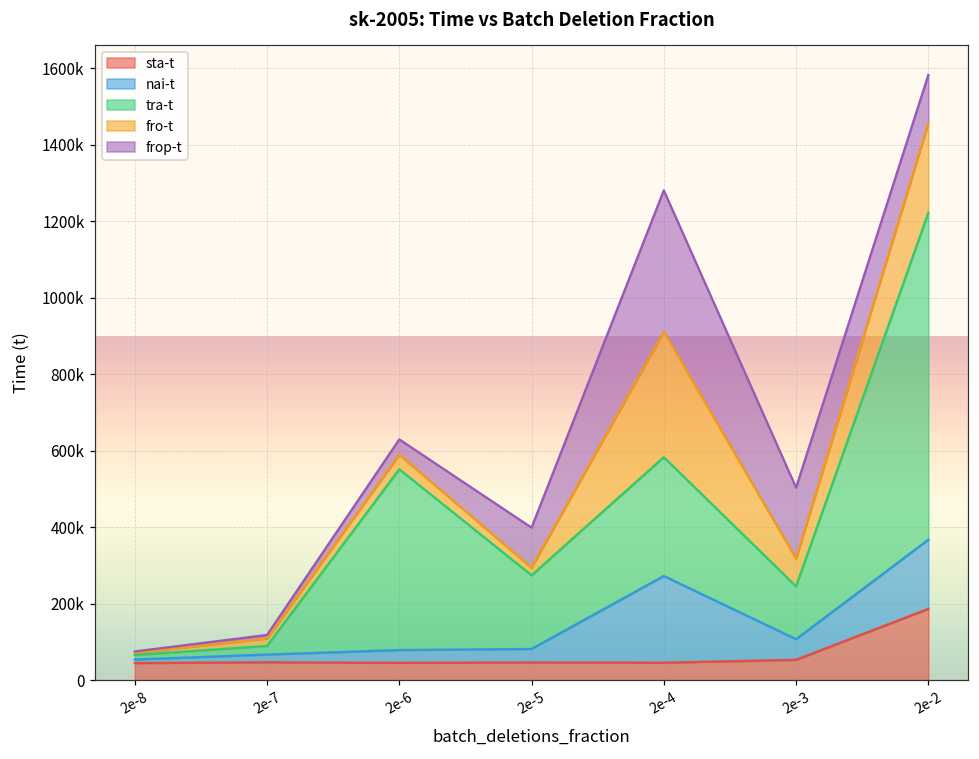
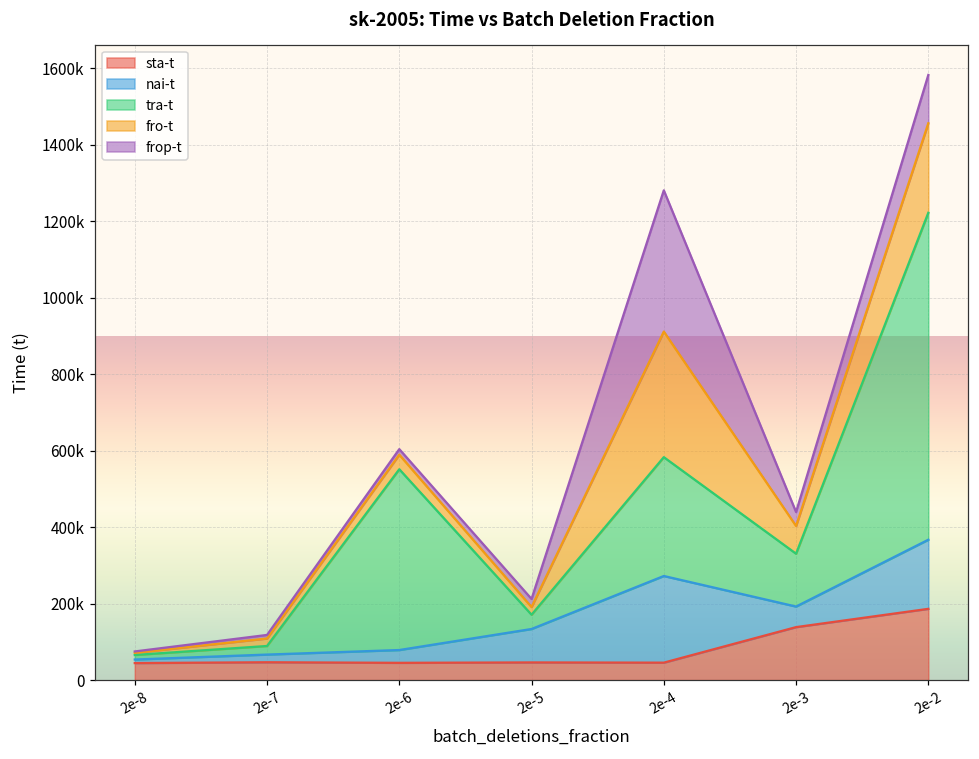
  {
    "sta-t": {
      "2e-8": 40000,
      "2e-7": 50000,
      "2e-6": 50000,
      "2e-5": 50000,
      "2e-4": 50000,
-     "2e-3": 50000,
+     "2e-3": 140000,
      "2e-2": 190000
    },
    "nai-t": {
      "2e-8": 10000,
      "2e-7": 20000,
      "2e-6": 30000,
-     "2e-5": 40000,
+     "2e-5": 90000,
      "2e-4": 230000,
      "2e-3": 50000,
      "2e-2": 180000
    },
    "tra-t": {
      "2e-7": 20000,
      "2e-6": 470000,
-     "2e-5": 190000,
+     "2e-5": 40000,
      "2e-4": 310000,
      "2e-3": 140000,
      "2e-2": 860000
    },
    "fro-t": {
      "2e-7": 20000,
      "2e-6": 40000,
      "2e-5": 20000,
      "2e-4": 330000,
      "2e-3": 70000,
      "2e-2": 230000
    },
    "frop-t": {
      "2e-7": 10000,
-     "2e-6": 40000,
-     "2e-5": 100000,
+     "2e-6": 10000,
+     "2e-5": 20000,
      "2e-4": 370000,
-     "2e-3": 190000,
+     "2e-3": 40000,
      "2e-2": 130000
    }
  }
